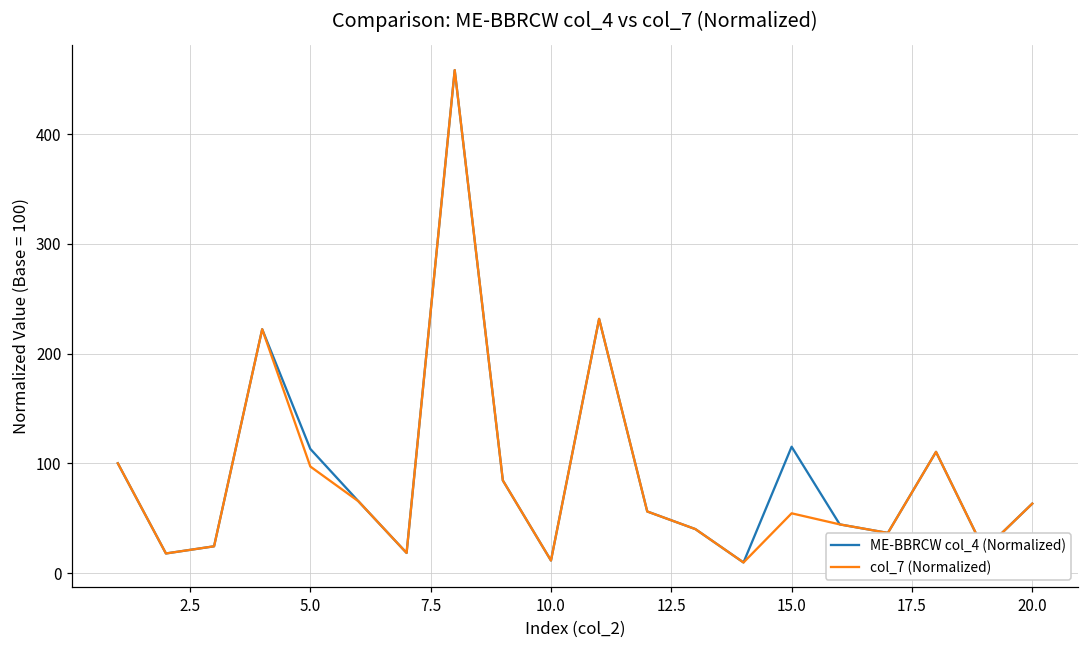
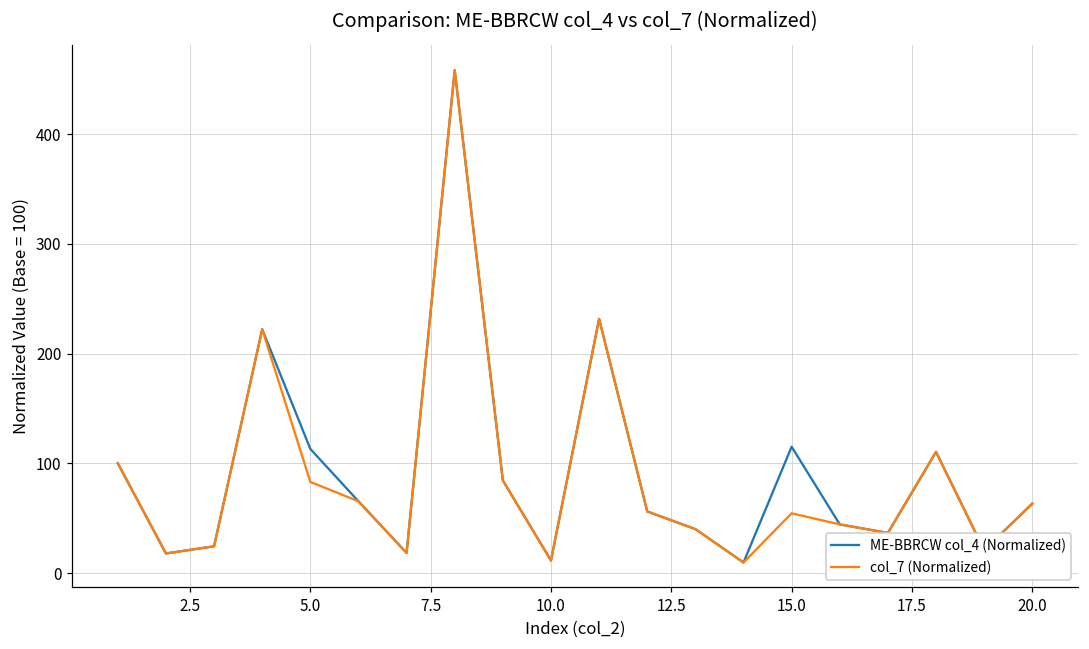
  {
    "ME-BBRCW col_4 (Normalized)": {
      "5.0": 110,
      "15.0": 120
    },
    "col_7 (Normalized)": {
-     "5.0": 100,
+     "5.0": 80,
      "15.0": 50
    }
  }
